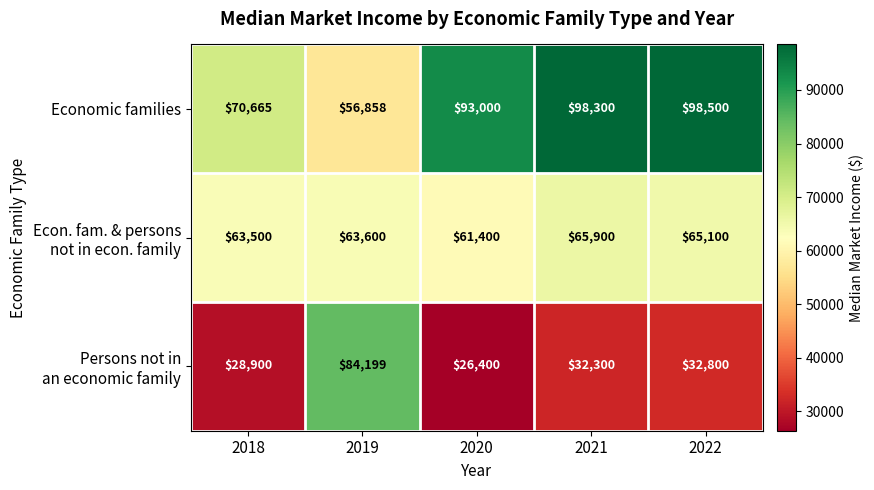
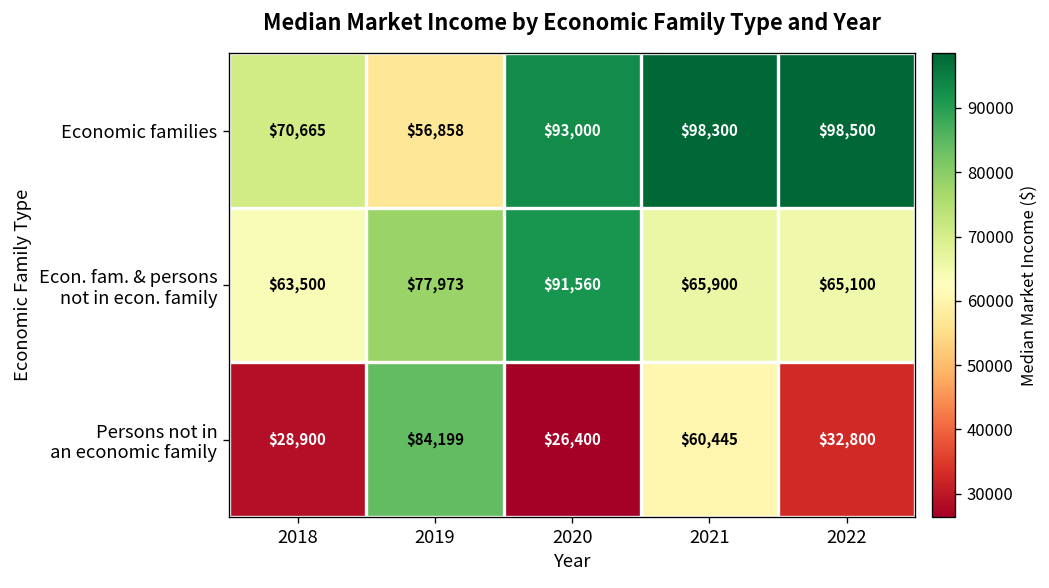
  {
    "Economic families": {
      "2018": "$70,665",
      "2019": "$56,858",
      "2020": "$93,000",
      "2021": "$98,300",
      "2022": "$98,500"
    },
    "Econ. fam. & persons not in econ. family": {
      "2018": "$63,500",
-     "2019": "$63,600",
-     "2020": "$61,400",
+     "2019": "$77,973",
+     "2020": "$91,560",
      "2021": "$65,900",
      "2022": "$65,100"
    },
    "Persons not in an economic family": {
      "2018": "$28,900",
      "2019": "$84,199",
      "2020": "$26,400",
-     "2021": "$32,300",
+     "2021": "$60,445",
      "2022": "$32,800"
    }
  }
